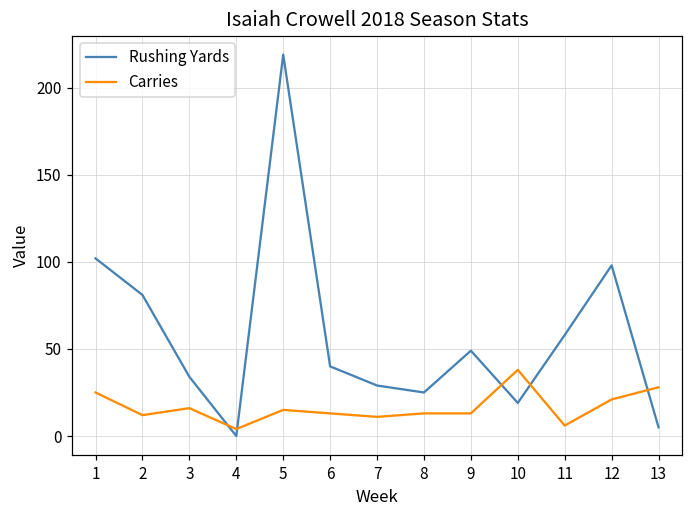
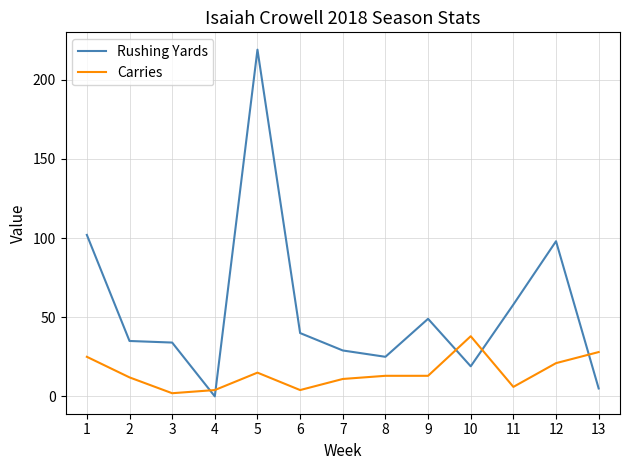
  {
    "Rushing Yards": {
      "1": 102,
-     "2": 81,
+     "2": 35,
      "3": 34,
      "4": 0,
      "5": 219,
      "6": 40,
      "7": 29,
      "8": 25,
      "9": 49,
      "10": 19,
      "11": 58,
      "12": 98,
      "13": 5
    },
    "Carries": {
      "1": 25,
      "2": 12,
-     "3": 16,
+     "3": 2,
      "4": 4,
      "5": 15,
-     "6": 13,
+     "6": 4,
      "7": 11,
      "8": 13,
      "9": 13,
      "10": 38,
      "11": 6,
      "12": 21,
      "13": 28
    }
  }
